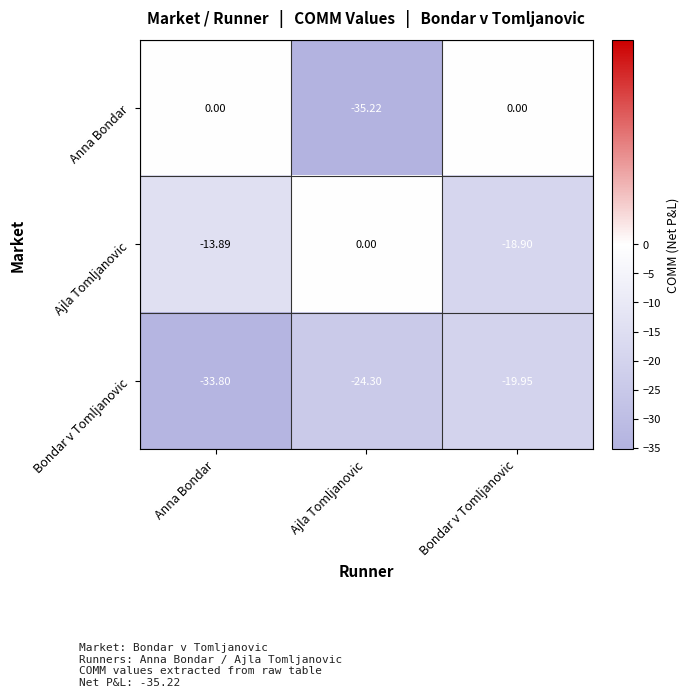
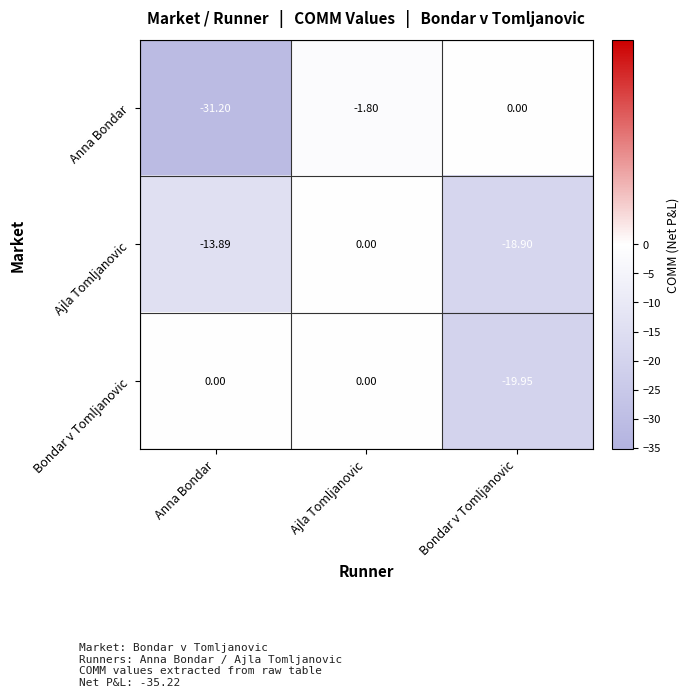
  {
    "Anna Bondar": {
-     "Anna Bondar": 0.00,
-     "Ajla Tomljanovic": -35.22,
+     "Anna Bondar": -31.20,
+     "Ajla Tomljanovic": -1.80,
      "Bondar v Tomljanovic": 0.00
    },
    "Ajla Tomljanovic": {
      "Anna Bondar": -13.89,
      "Ajla Tomljanovic": 0.00
    },
    "Bondar v Tomljanovic": {
-     "Anna Bondar": -33.80,
-     "Ajla Tomljanovic": -24.30
+     "Anna Bondar": 0.00,
+     "Ajla Tomljanovic": 0.00
    }
  }
